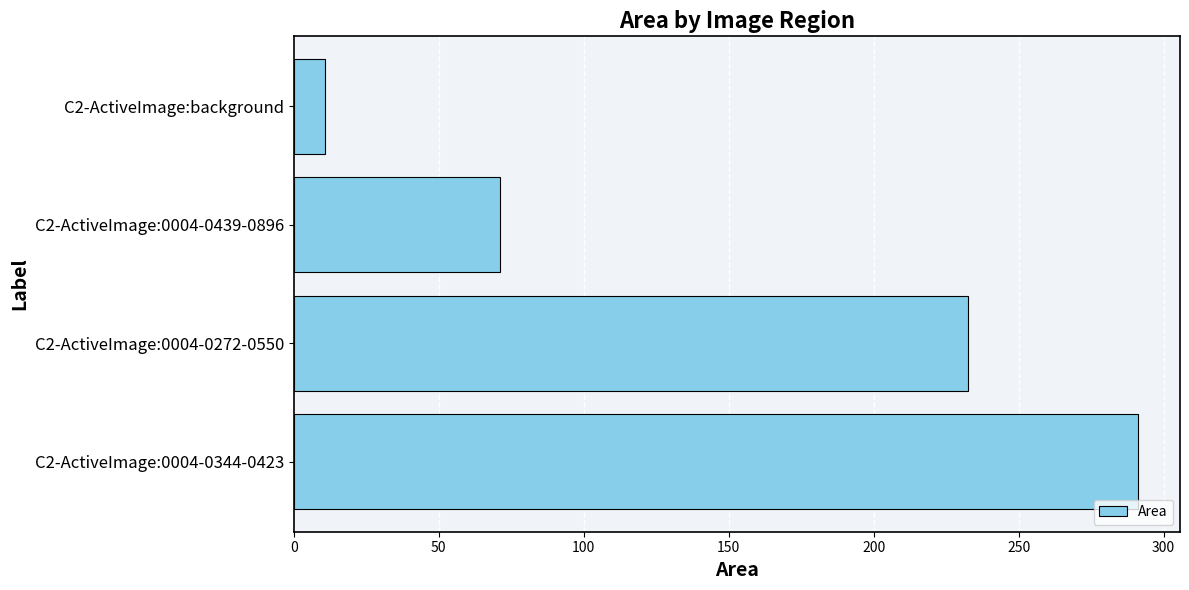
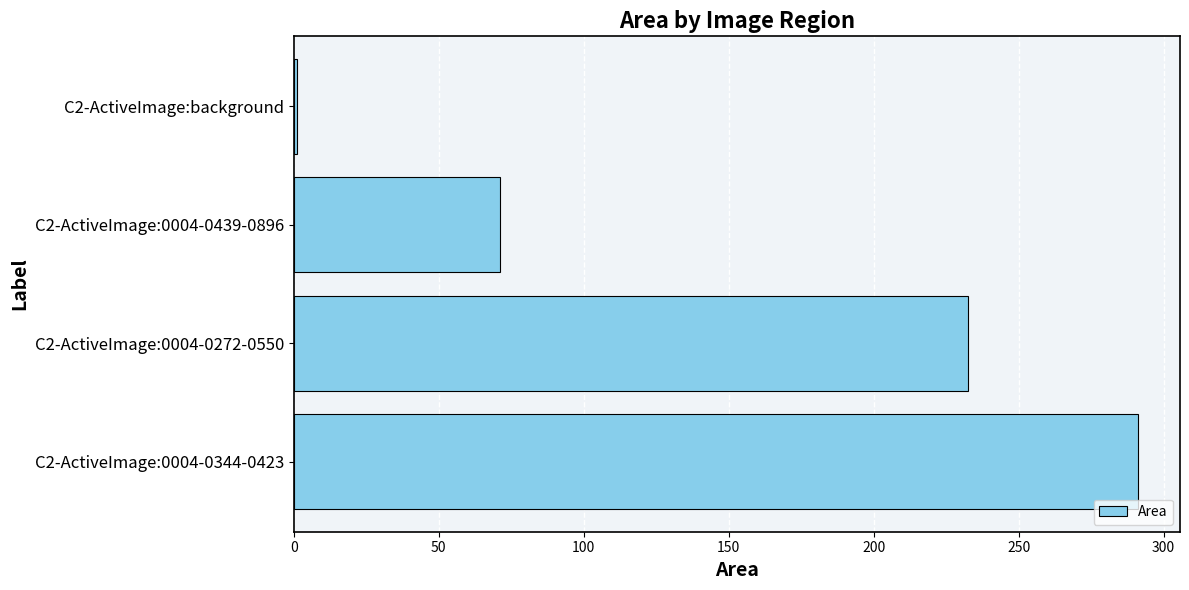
  {
-   "C2-ActiveImage:background": 11,
+   "C2-ActiveImage:background": 1,
    "C2-ActiveImage:0004-0439-0896": 71,
    "C2-ActiveImage:0004-0272-0550": 232,
    "C2-ActiveImage:0004-0344-0423": 291
  }
